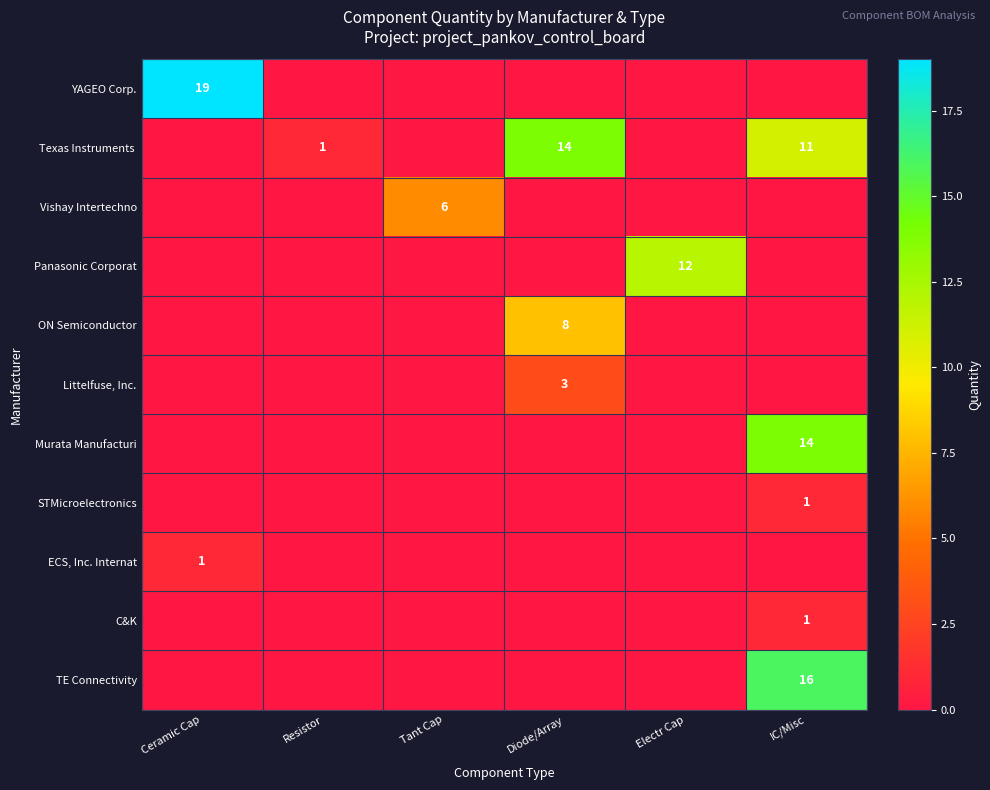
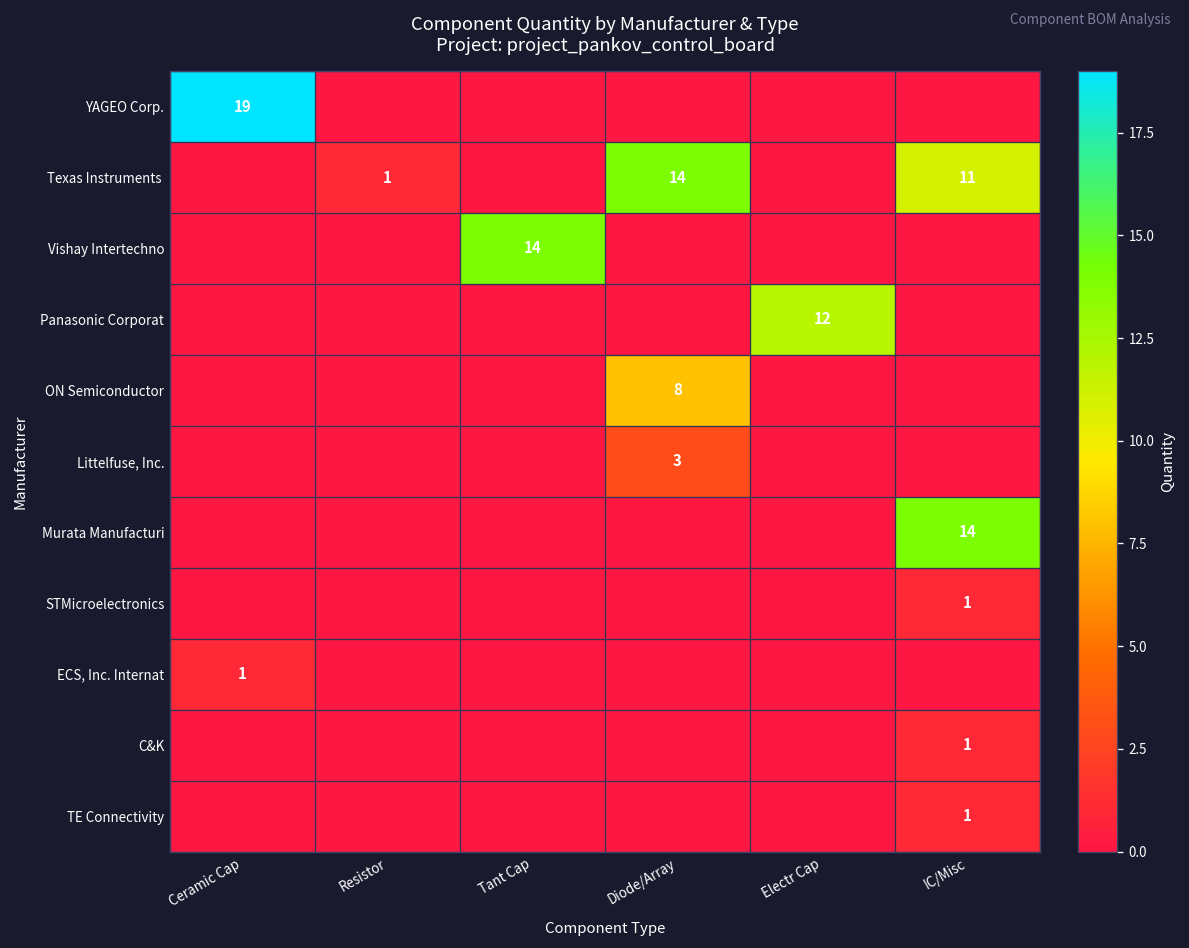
  {
    "YAGEO Corp.": {
      "Ceramic Cap": 19
    },
    "Texas Instruments": {
      "Resistor": 1,
      "Diode/Array": 14,
      "IC/Misc": 11
    },
    "Vishay Intertechno": {
-     "Tant Cap": 6
+     "Tant Cap": 14
    },
    "Panasonic Corporat": {
      "Electr Cap": 12
    },
    "ON Semiconductor": {
      "Diode/Array": 8
    },
    "Littelfuse, Inc.": {
      "Diode/Array": 3
    },
    "Murata Manufacturi": {
      "IC/Misc": 14
    },
    "STMicroelectronics": {
      "IC/Misc": 1
    },
    "ECS, Inc. Internat": {
      "Ceramic Cap": 1
    },
    "C&K": {
      "IC/Misc": 1
    },
    "TE Connectivity": {
-     "IC/Misc": 16
+     "IC/Misc": 1
    }
  }
